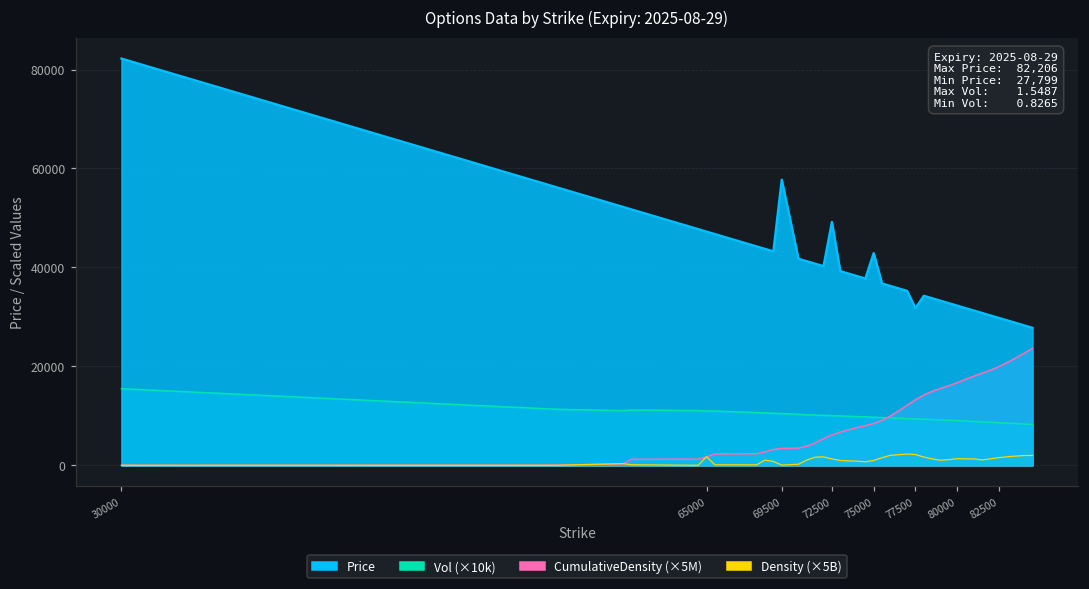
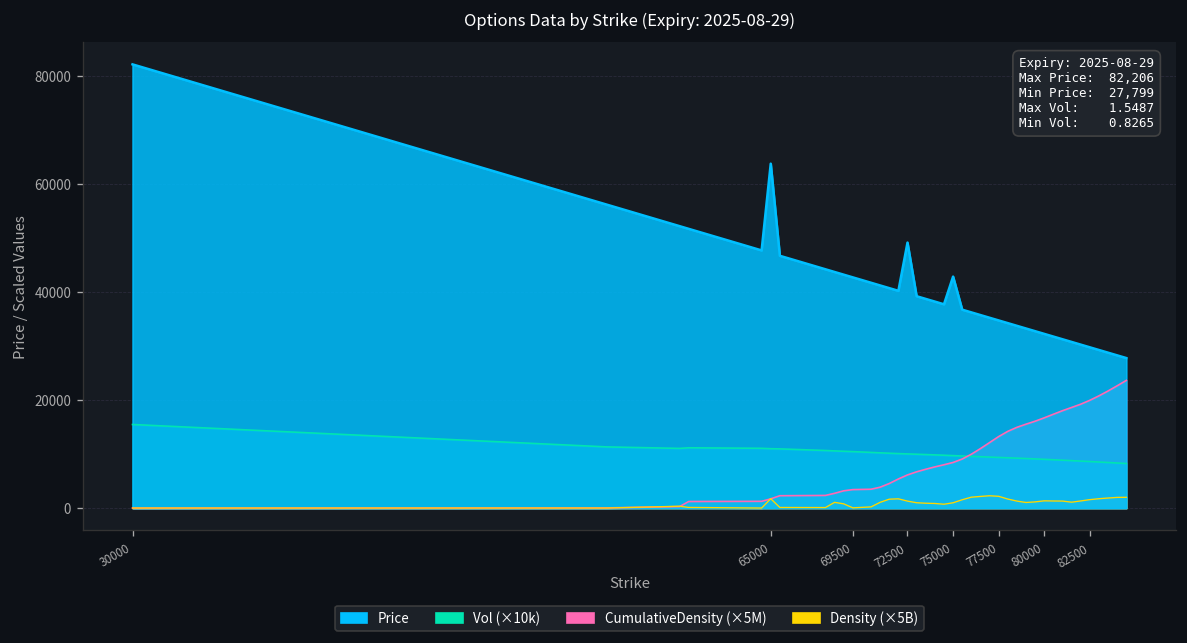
  {
    "Price": {
      "30000": 82000,
-     "65000": 47000,
-     "69500": 58000,
+     "65000": 64000,
+     "69500": 43000,
      "72500": 49000,
      "75000": 43000,
-     "77500": 32000,
+     "77500": 35000,
      "80000": 32000,
      "82500": 30000
    }
  }
